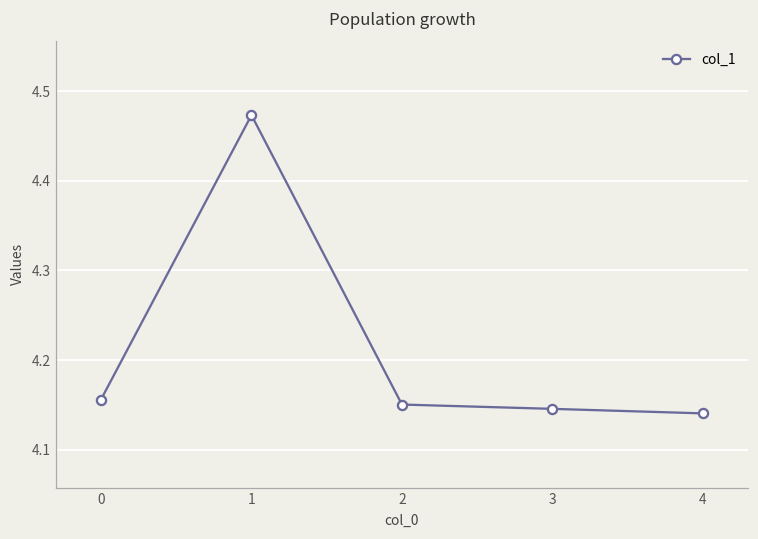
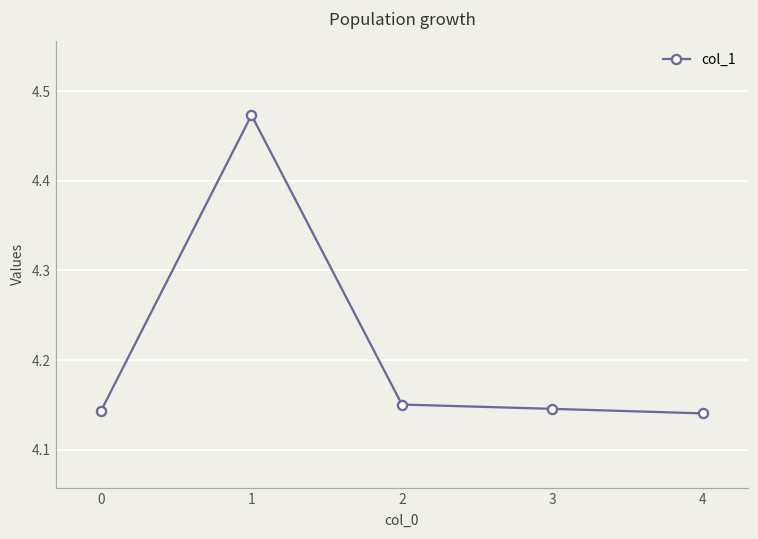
  {
-   "0": 4.16,
+   "0": 4.14,
    "1": 4.47,
    "2": 4.15,
    "3": 4.15,
    "4": 4.14
  }
